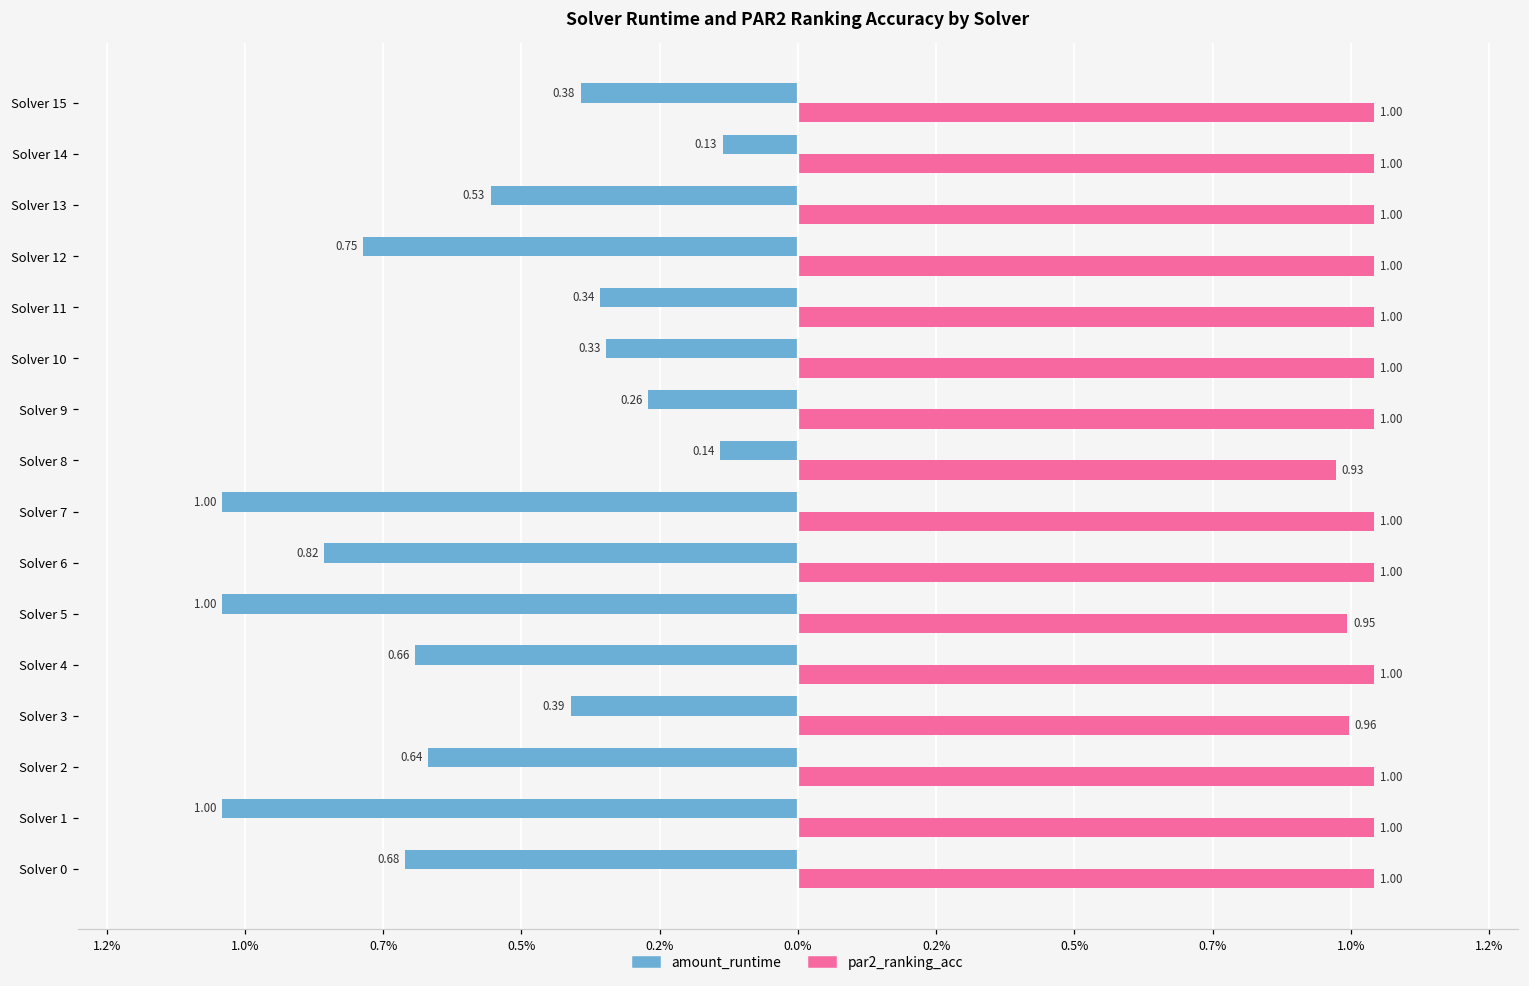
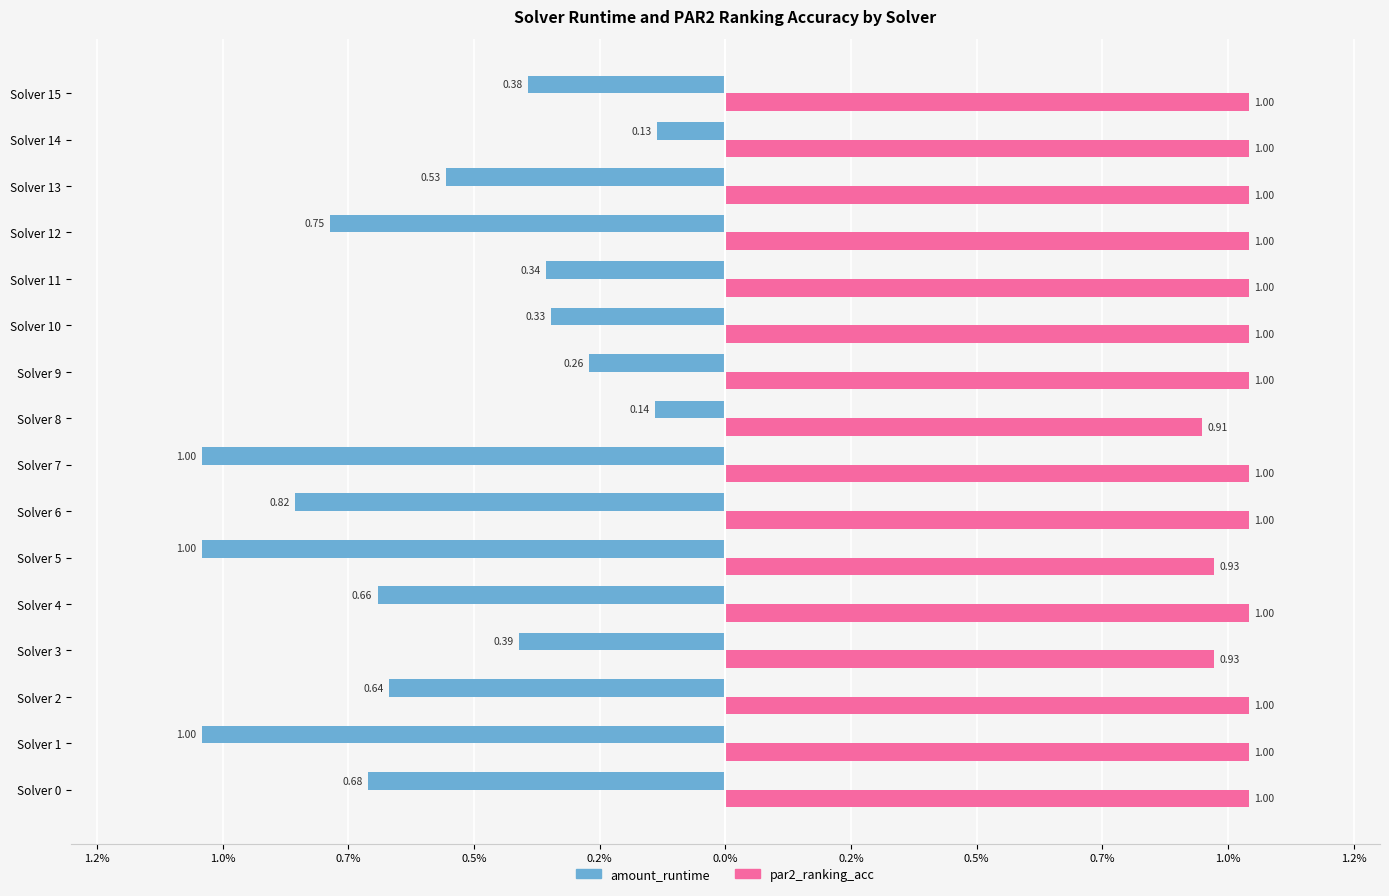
  {
    "par2_ranking_acc": {
      "Solver 15": 1.00,
      "Solver 14": 1.00,
      "Solver 13": 1.00,
      "Solver 12": 1.00,
      "Solver 11": 1.00,
      "Solver 10": 1.00,
      "Solver 9": 1.00,
-     "Solver 8": 0.93,
+     "Solver 8": 0.91,
      "Solver 7": 1.00,
      "Solver 6": 1.00,
-     "Solver 5": 0.95,
+     "Solver 5": 0.93,
      "Solver 4": 1.00,
-     "Solver 3": 0.96,
+     "Solver 3": 0.93,
      "Solver 2": 1.00,
      "Solver 1": 1.00,
      "Solver 0": 1.00
    }
  }
